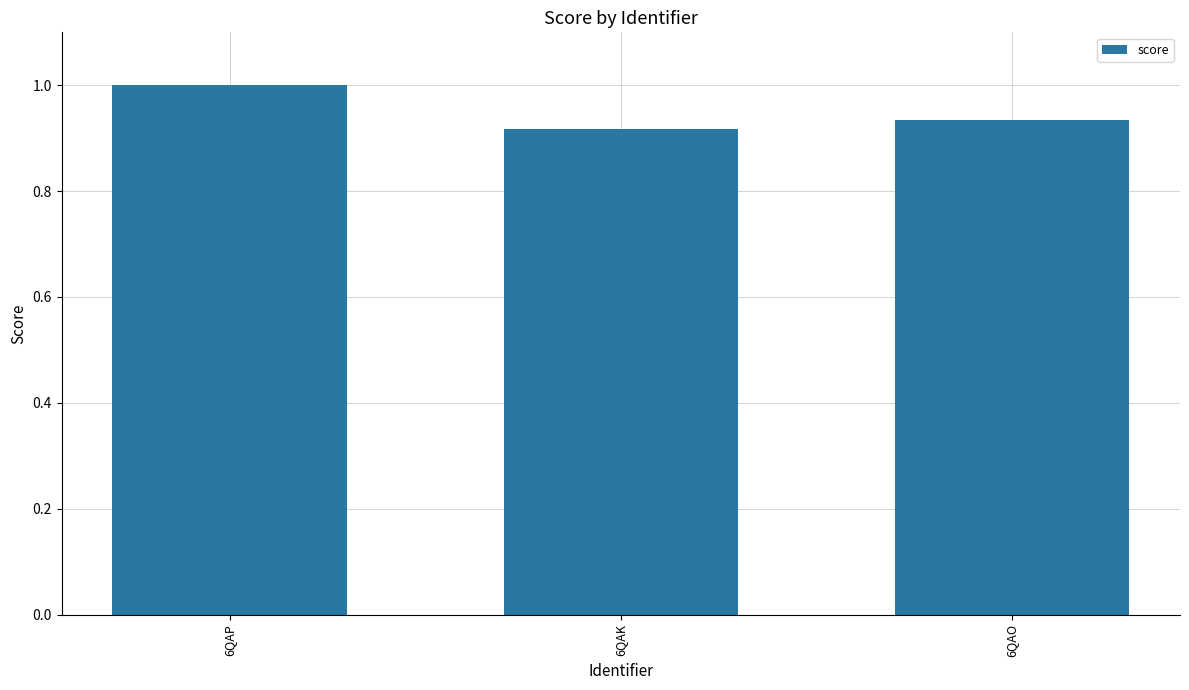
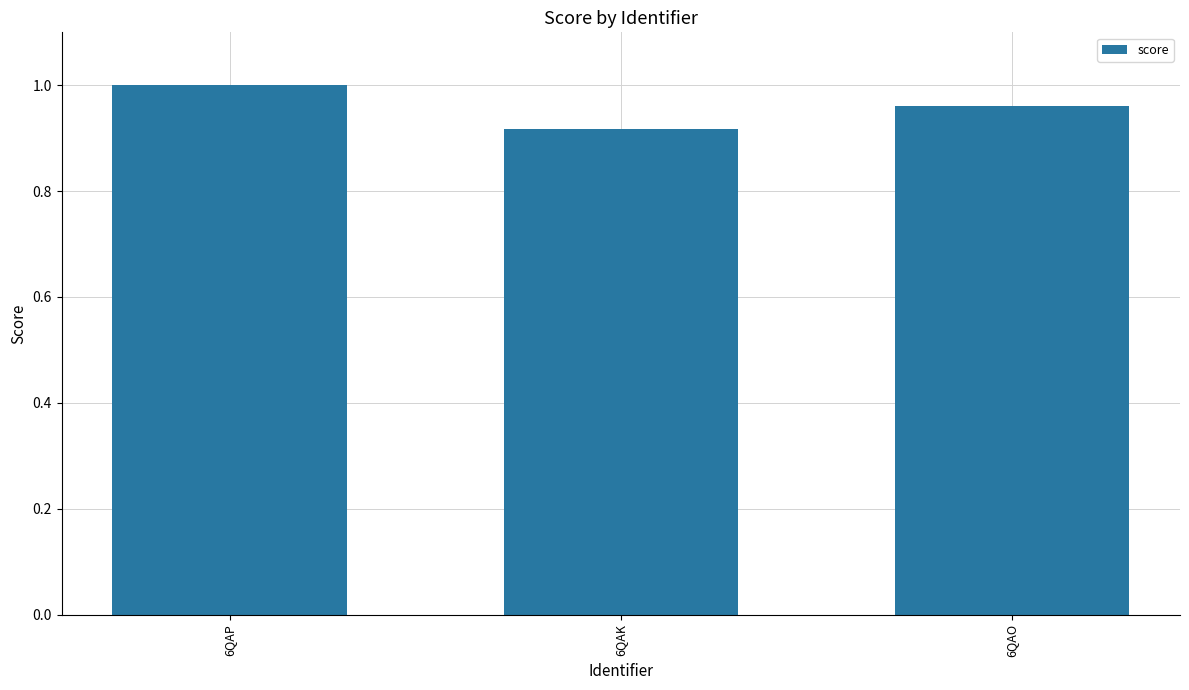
  {
    "6QAP": 1.00,
    "6QAK": 0.92,
-   "6QAO": 0.93
+   "6QAO": 0.96
  }
